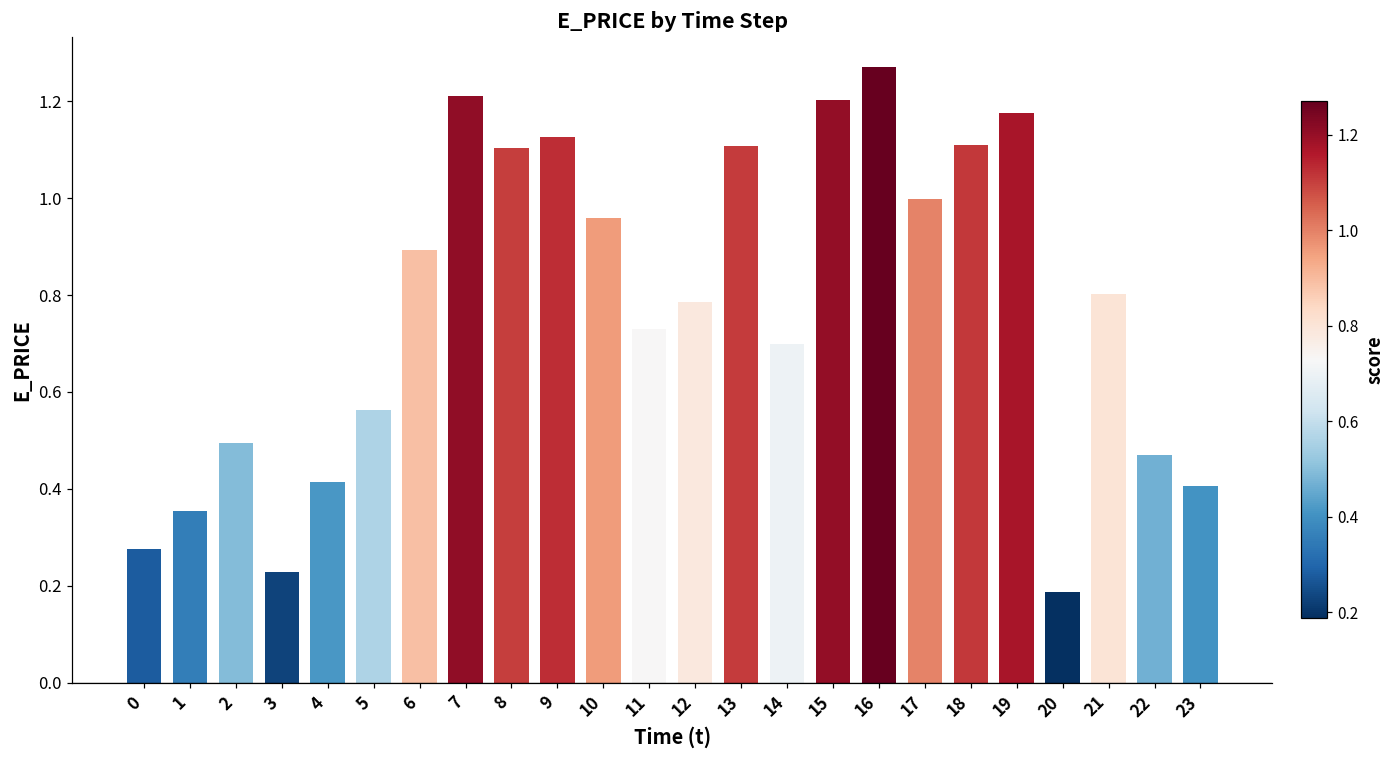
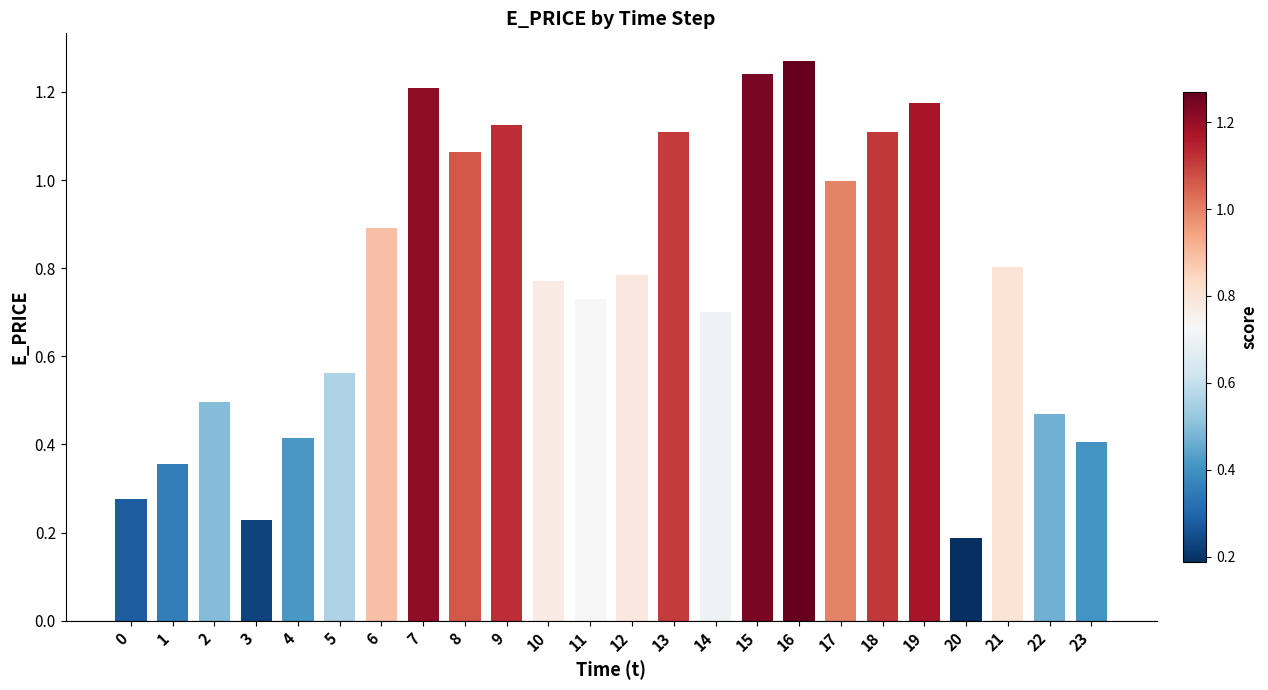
  {
    "0": 0.28,
    "1": 0.36,
    "2": 0.50,
    "3": 0.23,
    "4": 0.41,
    "5": 0.56,
    "6": 0.89,
    "7": 1.21,
-   "8": 1.10,
+   "8": 1.06,
    "9": 1.13,
-   "10": 0.96,
+   "10": 0.77,
    "11": 0.73,
    "12": 0.78,
    "13": 1.11,
    "14": 0.70,
-   "15": 1.20,
+   "15": 1.24,
    "16": 1.27,
    "17": 1.00,
    "18": 1.11,
    "19": 1.17,
    "20": 0.19,
    "21": 0.80,
    "22": 0.47,
    "23": 0.41
  }
